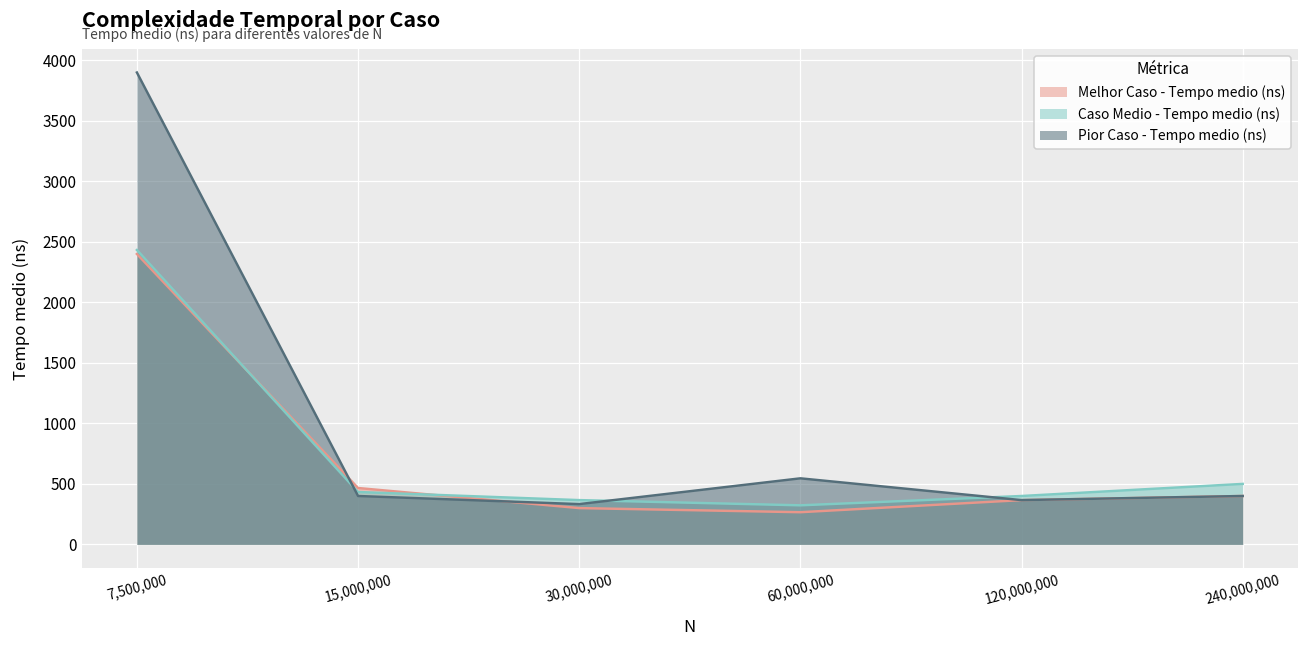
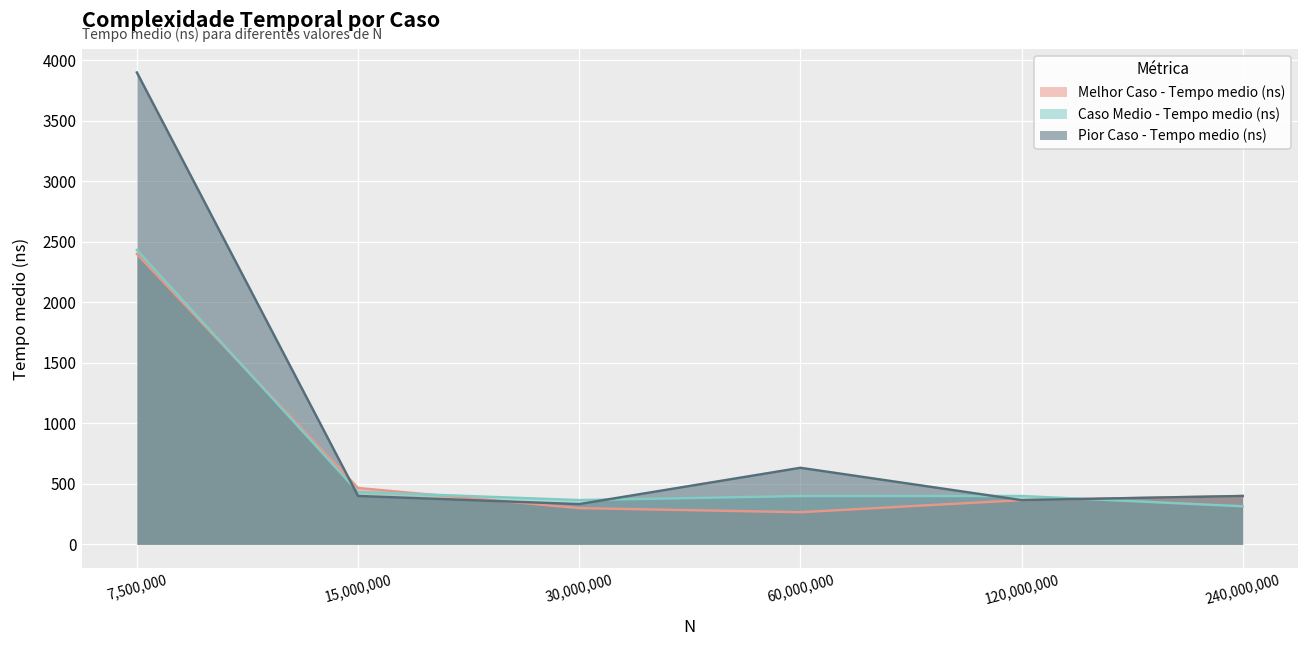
  {
    "Melhor Caso - Tempo medio (ns)": {
      "7,500,000": 2400,
      "15,000,000": 470,
      "30,000,000": 300,
      "60,000,000": 270
    },
    "Caso Medio - Tempo medio (ns)": {
      "7,500,000": 2430,
      "15,000,000": 430,
      "30,000,000": 370,
-     "60,000,000": 320,
+     "60,000,000": 400,
      "120,000,000": 400,
-     "240,000,000": 500
+     "240,000,000": 320
    },
    "Pior Caso - Tempo medio (ns)": {
      "7,500,000": 3900,
      "15,000,000": 400,
      "30,000,000": 330,
-     "60,000,000": 550
+     "60,000,000": 630
    }
  }
